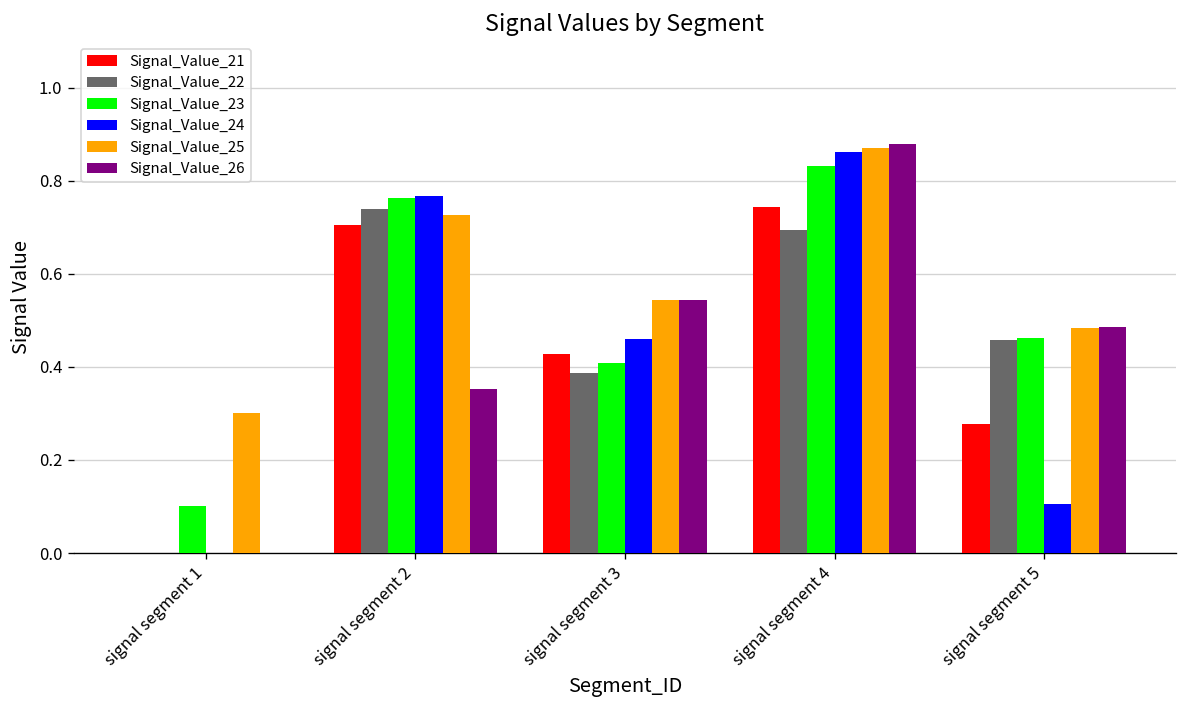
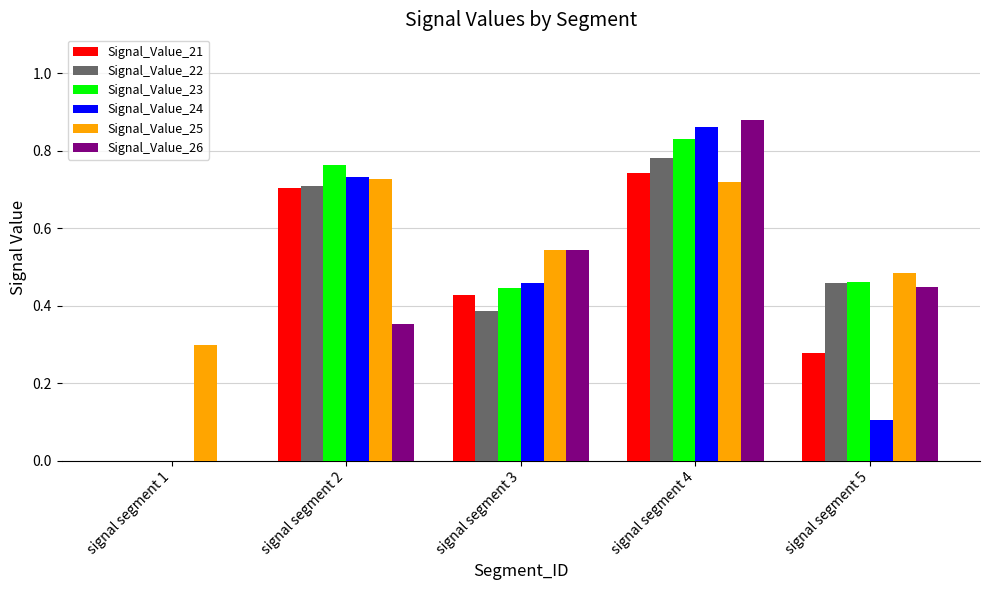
  {
    "Signal_Value_21": {
      "signal segment 1": 0.00,
      "signal segment 2": 0.70,
      "signal segment 3": 0.43,
      "signal segment 4": 0.74,
      "signal segment 5": 0.28
    },
    "Signal_Value_22": {
      "signal segment 1": 0.00,
-     "signal segment 2": 0.74,
+     "signal segment 2": 0.71,
      "signal segment 3": 0.39,
-     "signal segment 4": 0.69,
+     "signal segment 4": 0.78,
      "signal segment 5": 0.46
    },
    "Signal_Value_23": {
-     "signal segment 1": 0.1,
+     "signal segment 1": 0.0,
      "signal segment 2": 0.76,
-     "signal segment 3": 0.41,
+     "signal segment 3": 0.45,
      "signal segment 4": 0.83,
      "signal segment 5": 0.46
    },
    "Signal_Value_24": {
      "signal segment 1": 0.00,
-     "signal segment 2": 0.77,
+     "signal segment 2": 0.73,
      "signal segment 3": 0.46,
      "signal segment 4": 0.86,
      "signal segment 5": 0.11
    },
    "Signal_Value_25": {
      "signal segment 1": 0.30,
      "signal segment 2": 0.73,
      "signal segment 3": 0.54,
-     "signal segment 4": 0.87,
+     "signal segment 4": 0.72,
      "signal segment 5": 0.48
    },
    "Signal_Value_26": {
      "signal segment 1": 0.00,
      "signal segment 2": 0.35,
      "signal segment 3": 0.54,
      "signal segment 4": 0.88,
-     "signal segment 5": 0.49
+     "signal segment 5": 0.45
    }
  }
